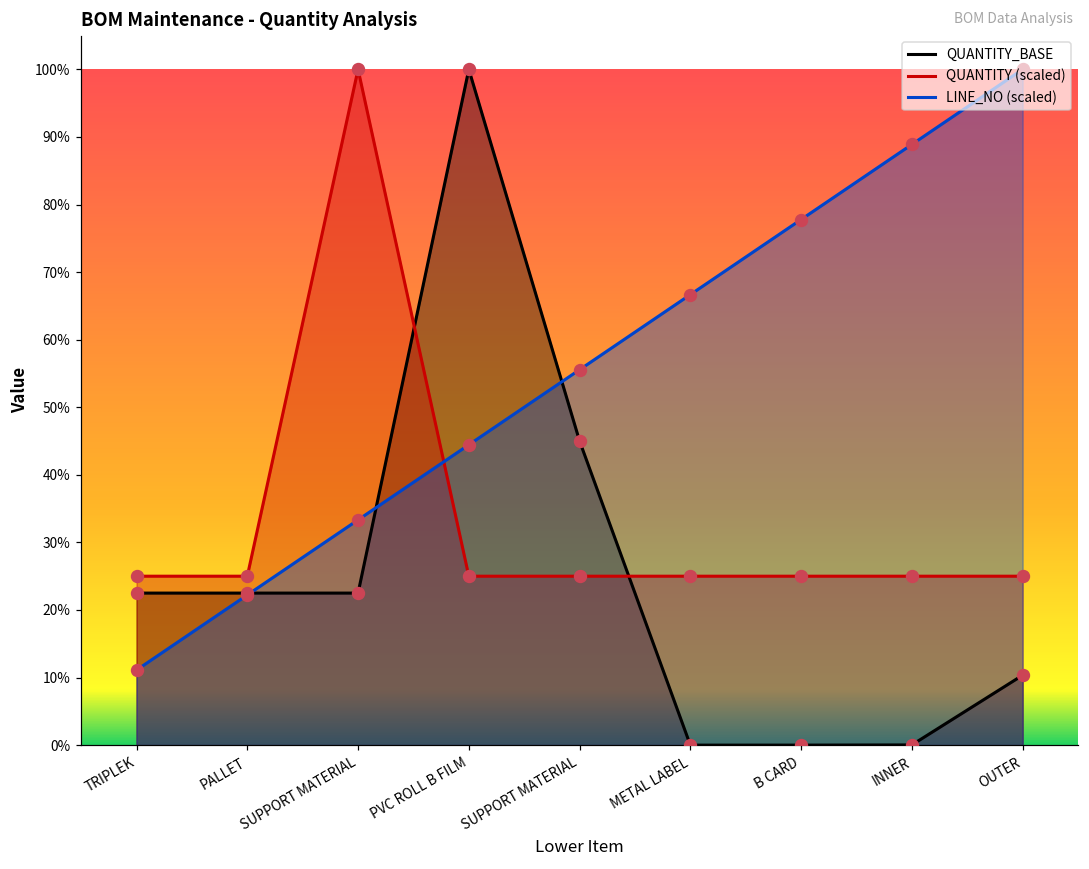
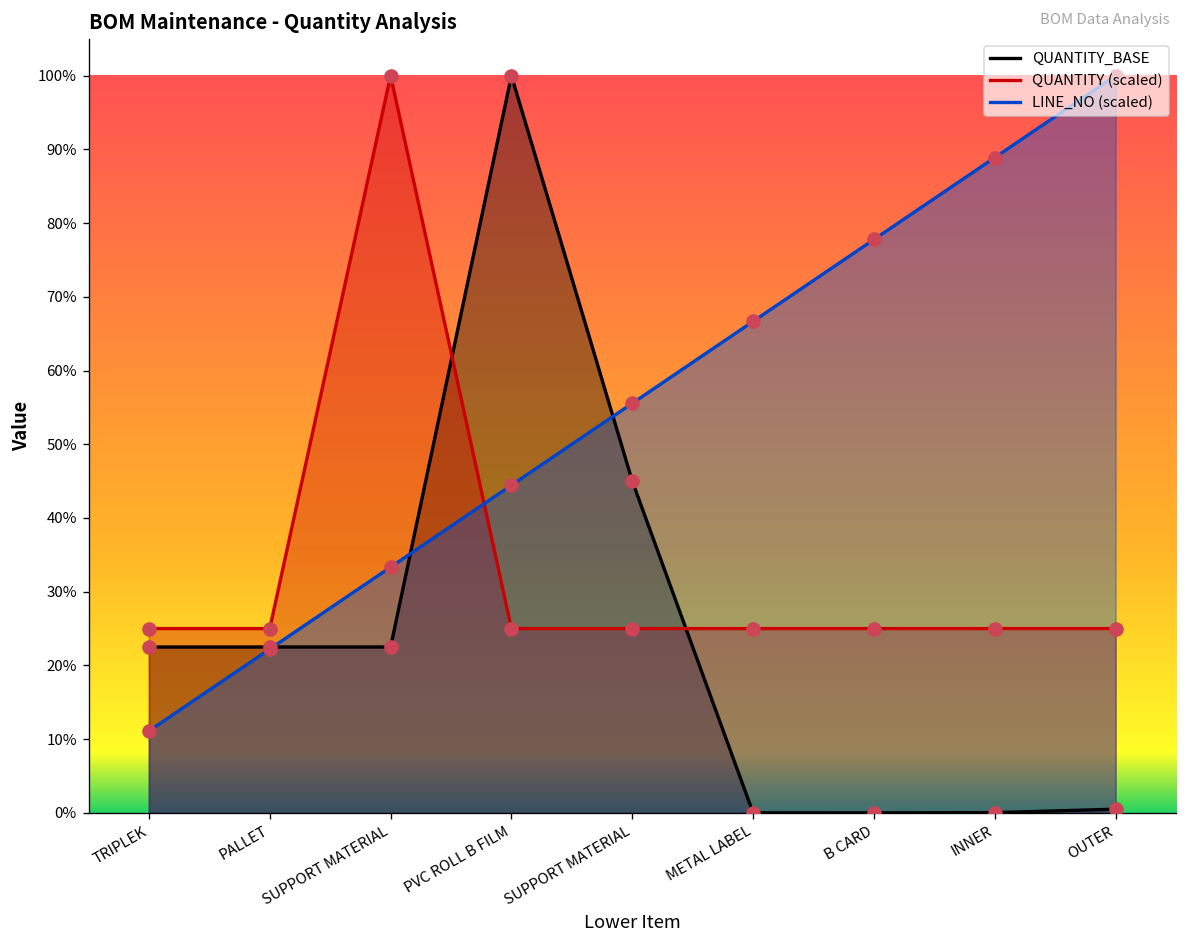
  {
    "QUANTITY_BASE": {
      "TRIPLEK": "23%",
      "PVC ROLL B FILM": "100%",
      "METAL LABEL": "0%",
      "B CARD": "0%",
      "INNER": "0%",
-     "OUTER": "10%"
+     "OUTER": "1%"
    }
  }
